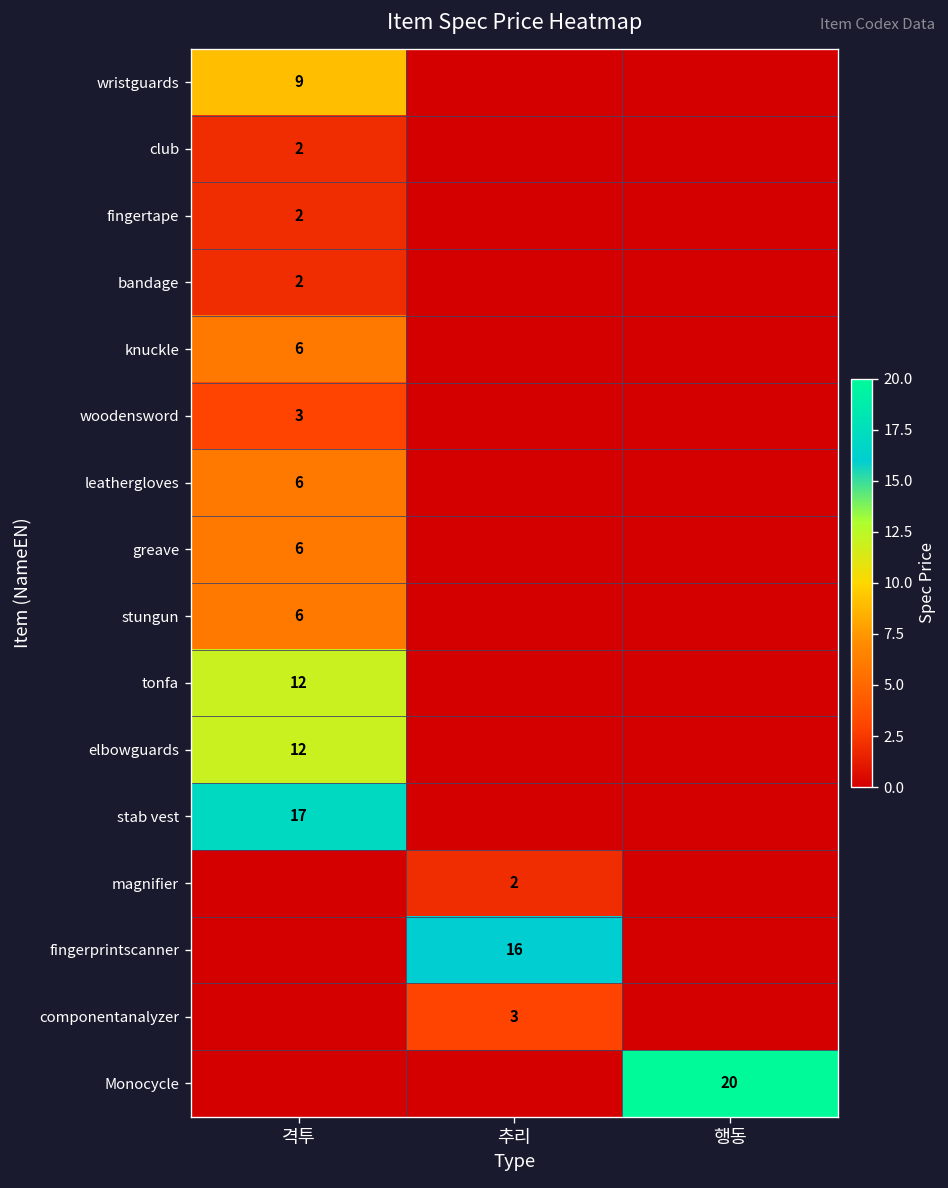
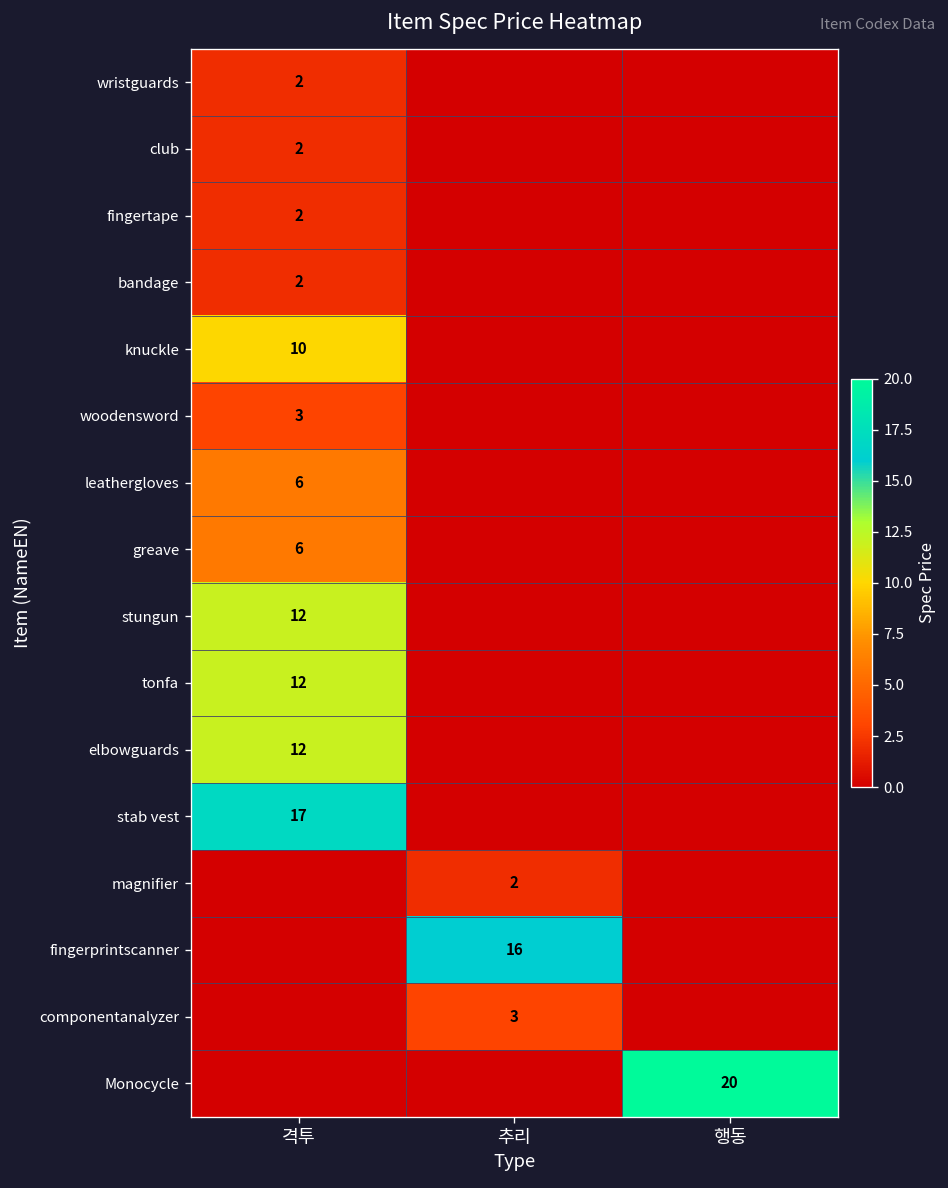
  {
    "wristguards": {
-     "격투": 9
+     "격투": 2
    },
    "club": {
      "격투": 2
    },
    "fingertape": {
      "격투": 2
    },
    "bandage": {
      "격투": 2
    },
    "knuckle": {
-     "격투": 6
+     "격투": 10
    },
    "woodensword": {
      "격투": 3
    },
    "leathergloves": {
      "격투": 6
    },
    "greave": {
      "격투": 6
    },
    "stungun": {
-     "격투": 6
+     "격투": 12
    },
    "tonfa": {
      "격투": 12
    },
    "elbowguards": {
      "격투": 12
    },
    "stab vest": {
      "격투": 17
    },
    "magnifier": {
      "추리": 2
    },
    "fingerprintscanner": {
      "추리": 16
    },
    "componentanalyzer": {
      "추리": 3
    },
    "Monocycle": {
      "행동": 20
    }
  }
